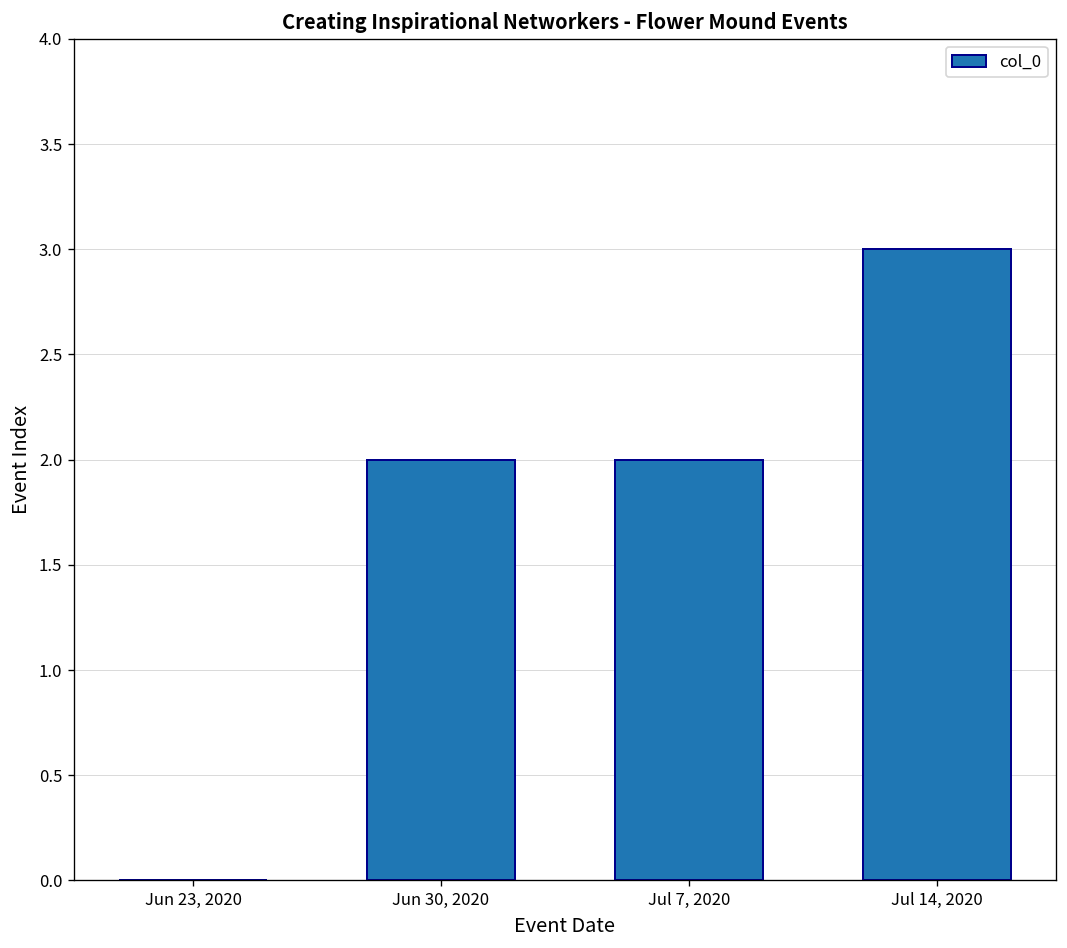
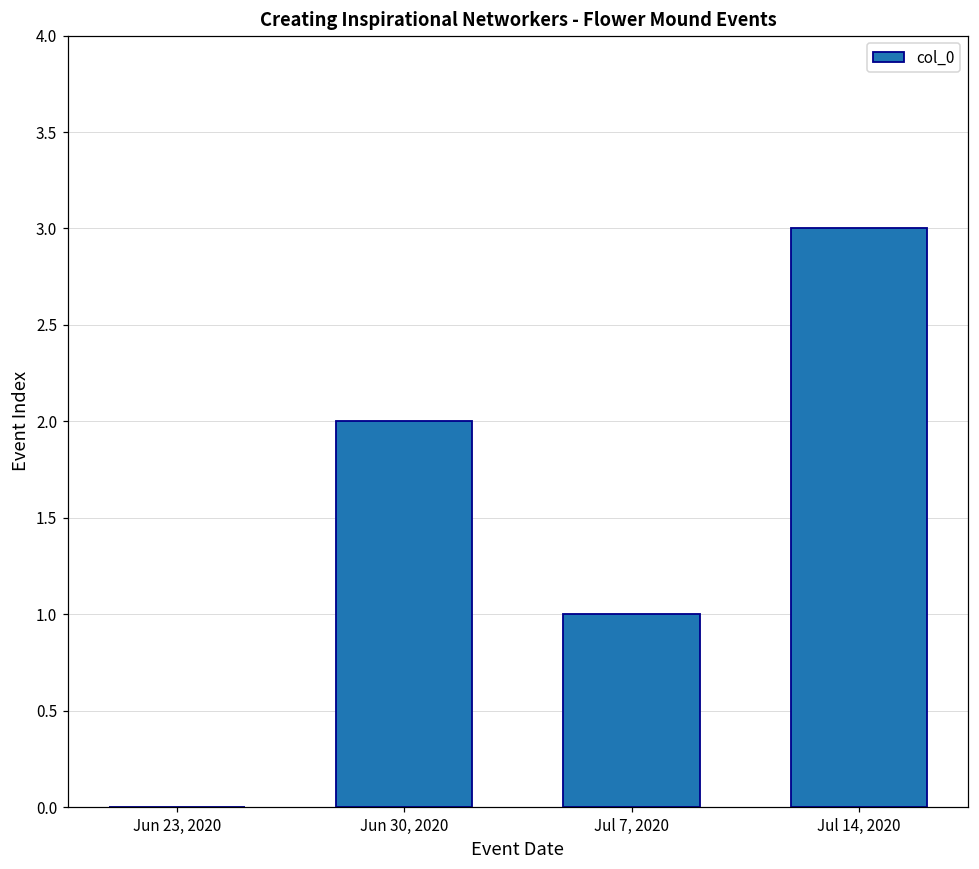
  {
    "Jun 23, 2020": 0,
    "Jun 30, 2020": 2,
-   "Jul 7, 2020": 2,
+   "Jul 7, 2020": 1,
    "Jul 14, 2020": 3
  }
